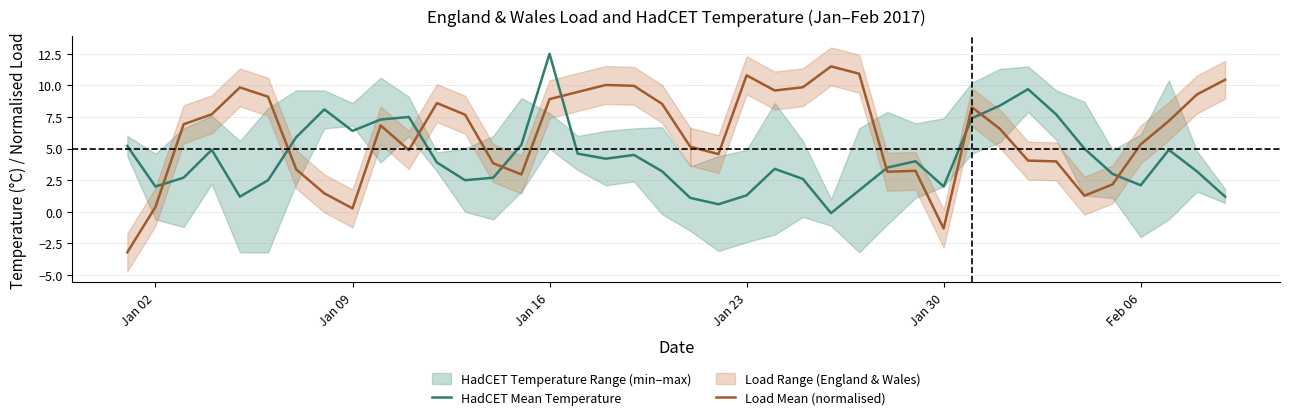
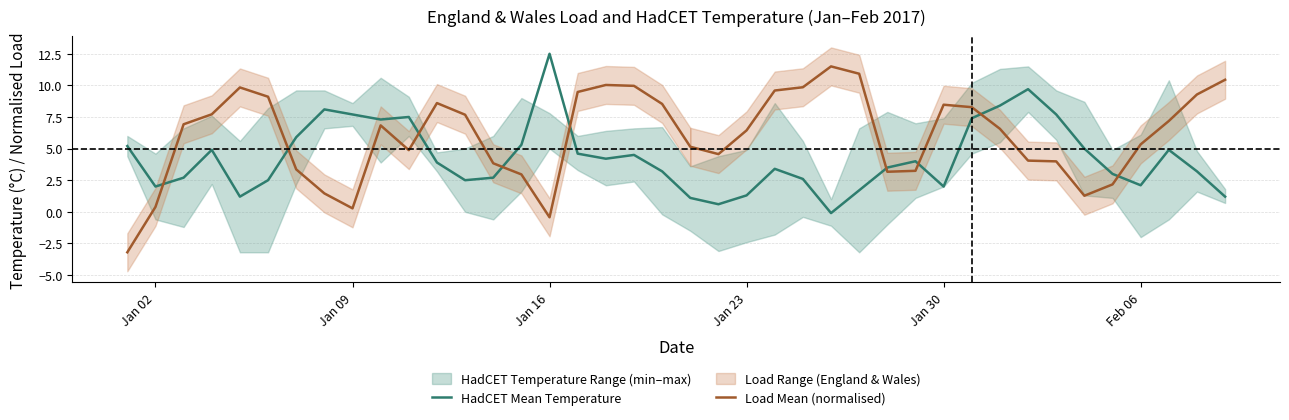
  {
    "HadCET Mean Temperature": {
-     "Jan 09": 6.4,
+     "Jan 09": 7.7,
      "Jan 16": 12.5,
      "Jan 23": 1.3,
      "Jan 30": 2.0,
      "Feb 06": 2.1
    },
    "Load Mean (normalised)": {
      "Jan 02": 0.4,
      "Jan 09": 0.3,
-     "Jan 16": 8.9,
-     "Jan 23": 10.8,
-     "Jan 30": -1.3,
+     "Jan 16": -0.4,
+     "Jan 23": 6.4,
+     "Jan 30": 8.5,
      "Feb 06": 5.3
    }
  }
